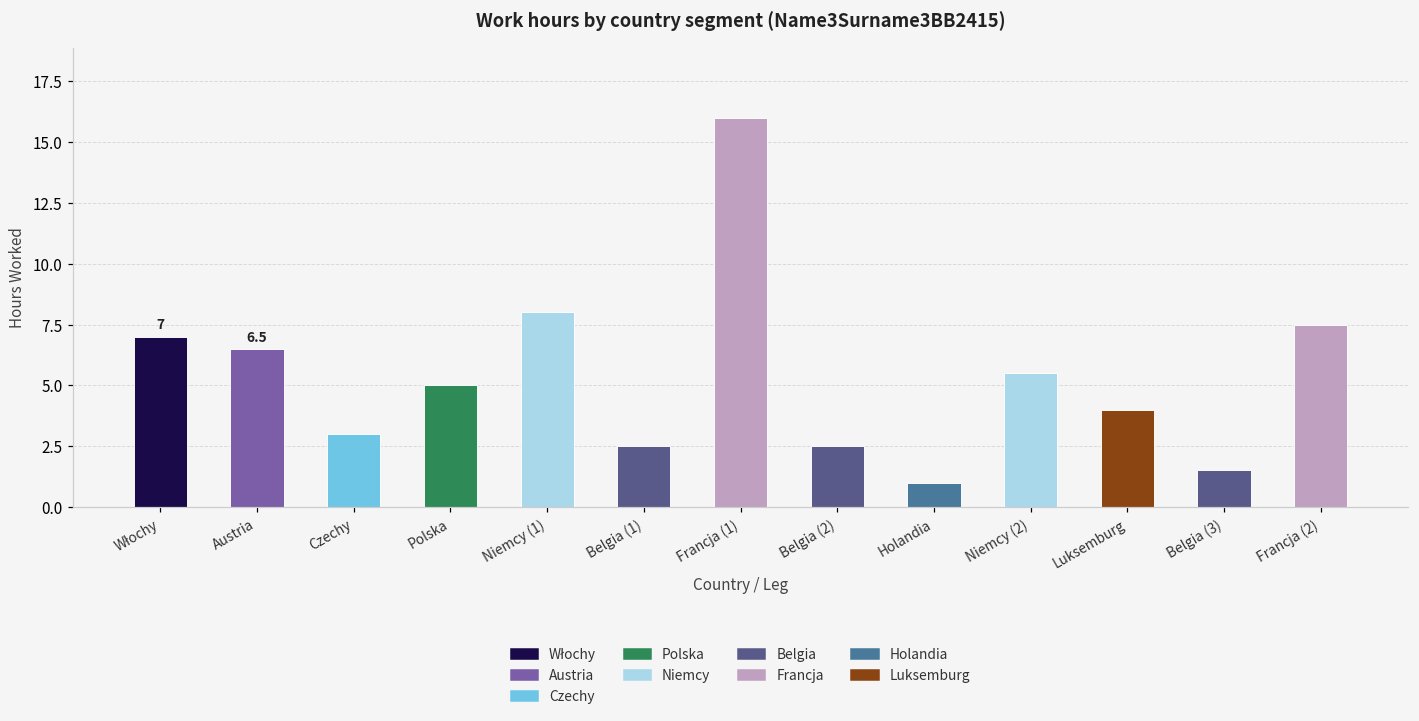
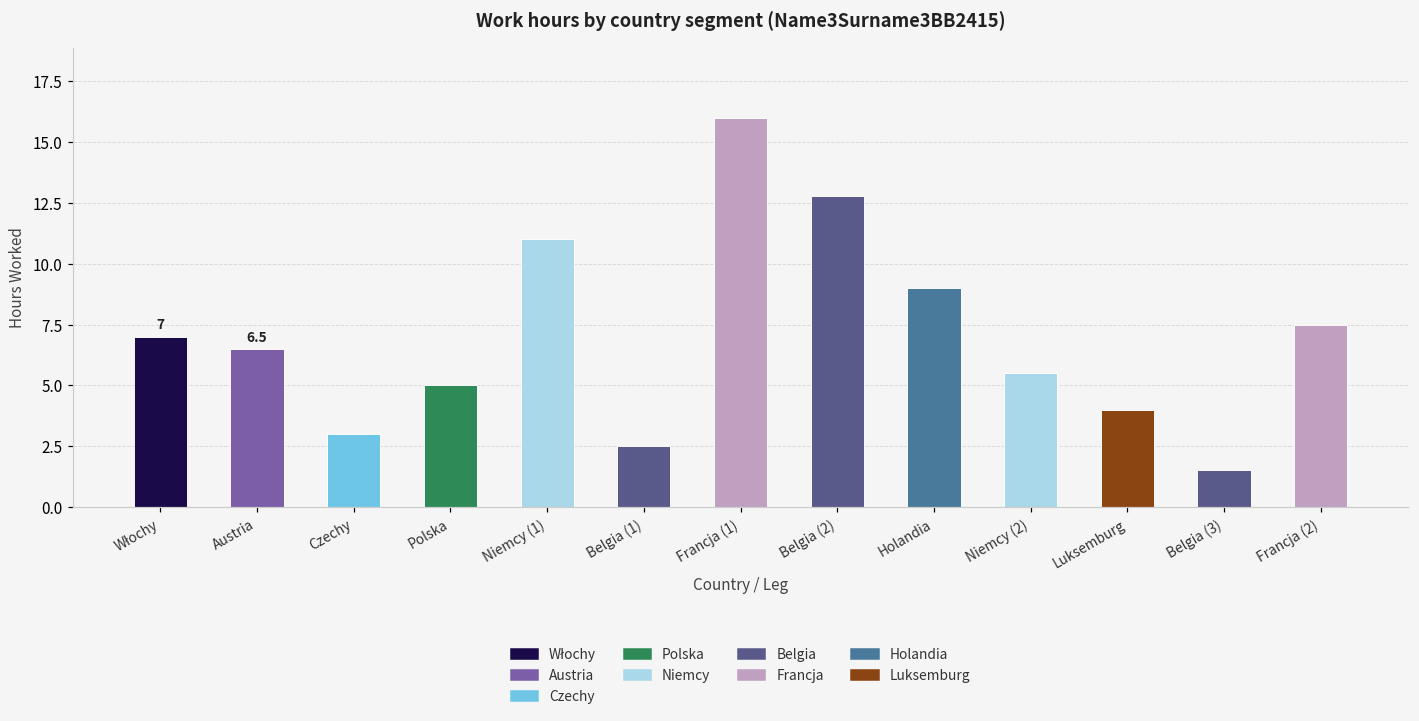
  {
    "Czechy": 3.0,
    "Polska": 5.0,
-   "Niemcy (1)": 8,
+   "Niemcy (1)": 11,
    "Belgia (1)": 2.5,
    "Francja (1)": 16.0,
-   "Belgia (2)": 2.5,
-   "Holandia": 1,
+   "Belgia (2)": 12.8,
+   "Holandia": 9,
    "Niemcy (2)": 5.5,
    "Luksemburg": 4.0,
    "Belgia (3)": 1.5,
    "Francja (2)": 7.5
  }
